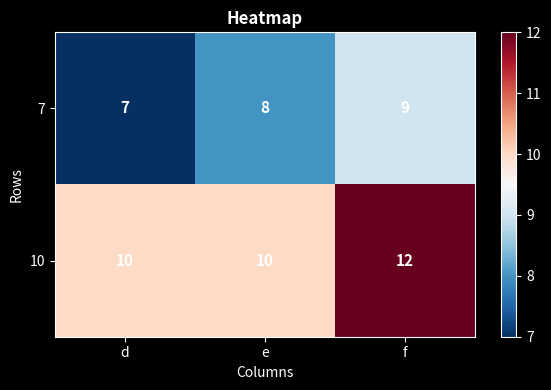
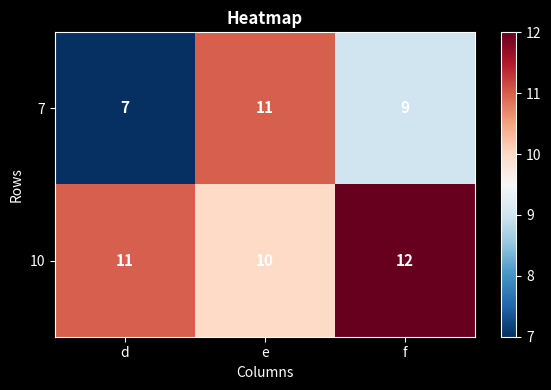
  {
    "7": {
      "d": 7,
-     "e": 8
+     "e": 11
    },
    "10": {
-     "d": 10,
+     "d": 11,
      "e": 10,
      "f": 12
    }
  }
